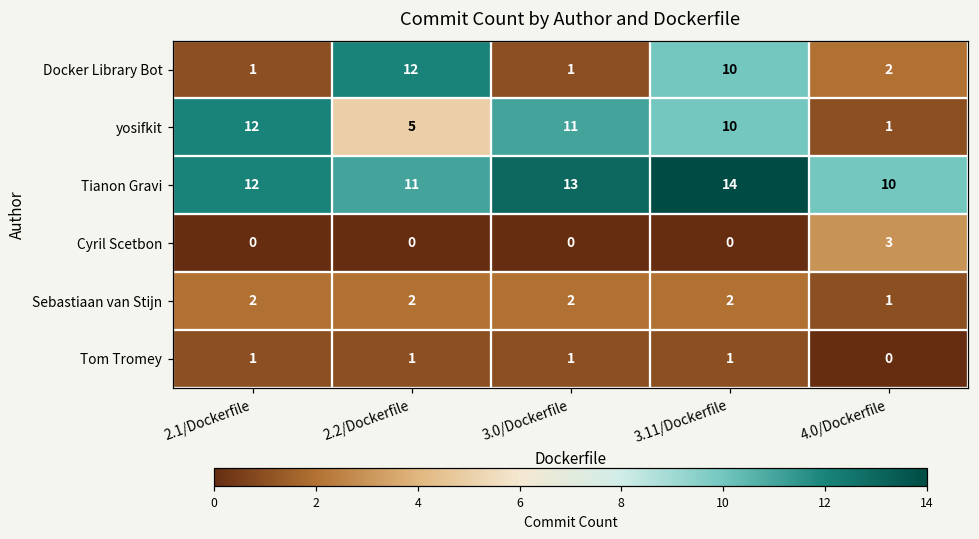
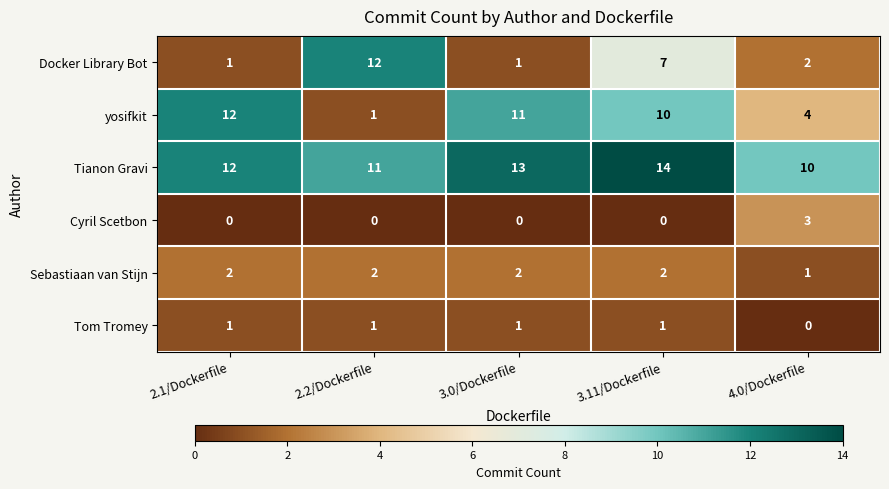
  {
    "Docker Library Bot": {
      "2.1/Dockerfile": 1,
      "2.2/Dockerfile": 12,
      "3.0/Dockerfile": 1,
-     "3.11/Dockerfile": 10,
+     "3.11/Dockerfile": 7,
      "4.0/Dockerfile": 2
    },
    "yosifkit": {
      "2.1/Dockerfile": 12,
-     "2.2/Dockerfile": 5,
+     "2.2/Dockerfile": 1,
      "3.0/Dockerfile": 11,
      "3.11/Dockerfile": 10,
-     "4.0/Dockerfile": 1
+     "4.0/Dockerfile": 4
    },
    "Tianon Gravi": {
      "2.1/Dockerfile": 12,
      "2.2/Dockerfile": 11,
      "3.0/Dockerfile": 13,
      "3.11/Dockerfile": 14,
      "4.0/Dockerfile": 10
    },
    "Cyril Scetbon": {
      "2.1/Dockerfile": 0,
      "2.2/Dockerfile": 0,
      "3.0/Dockerfile": 0,
      "3.11/Dockerfile": 0,
      "4.0/Dockerfile": 3
    },
    "Sebastiaan van Stijn": {
      "2.1/Dockerfile": 2,
      "2.2/Dockerfile": 2,
      "3.0/Dockerfile": 2,
      "3.11/Dockerfile": 2,
      "4.0/Dockerfile": 1
    },
    "Tom Tromey": {
      "2.1/Dockerfile": 1,
      "2.2/Dockerfile": 1,
      "3.0/Dockerfile": 1,
      "3.11/Dockerfile": 1,
      "4.0/Dockerfile": 0
    }
  }
